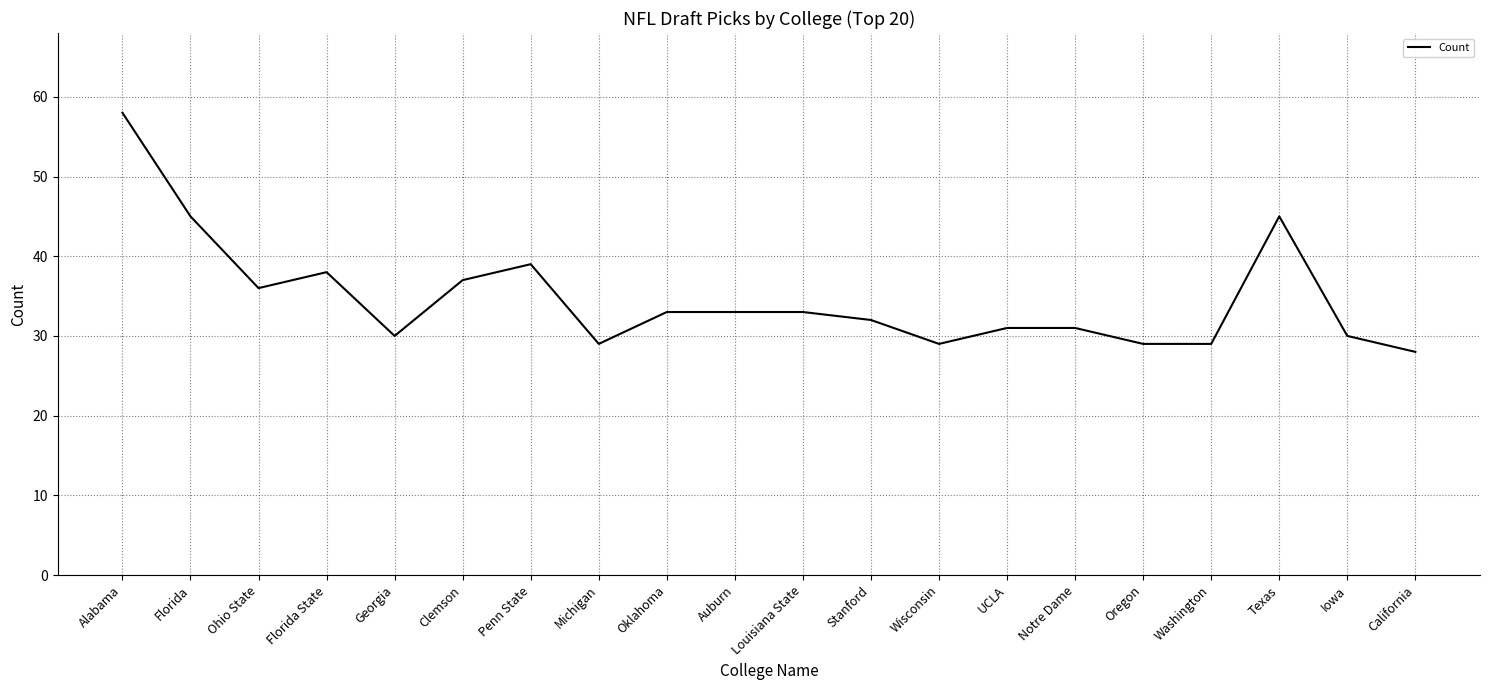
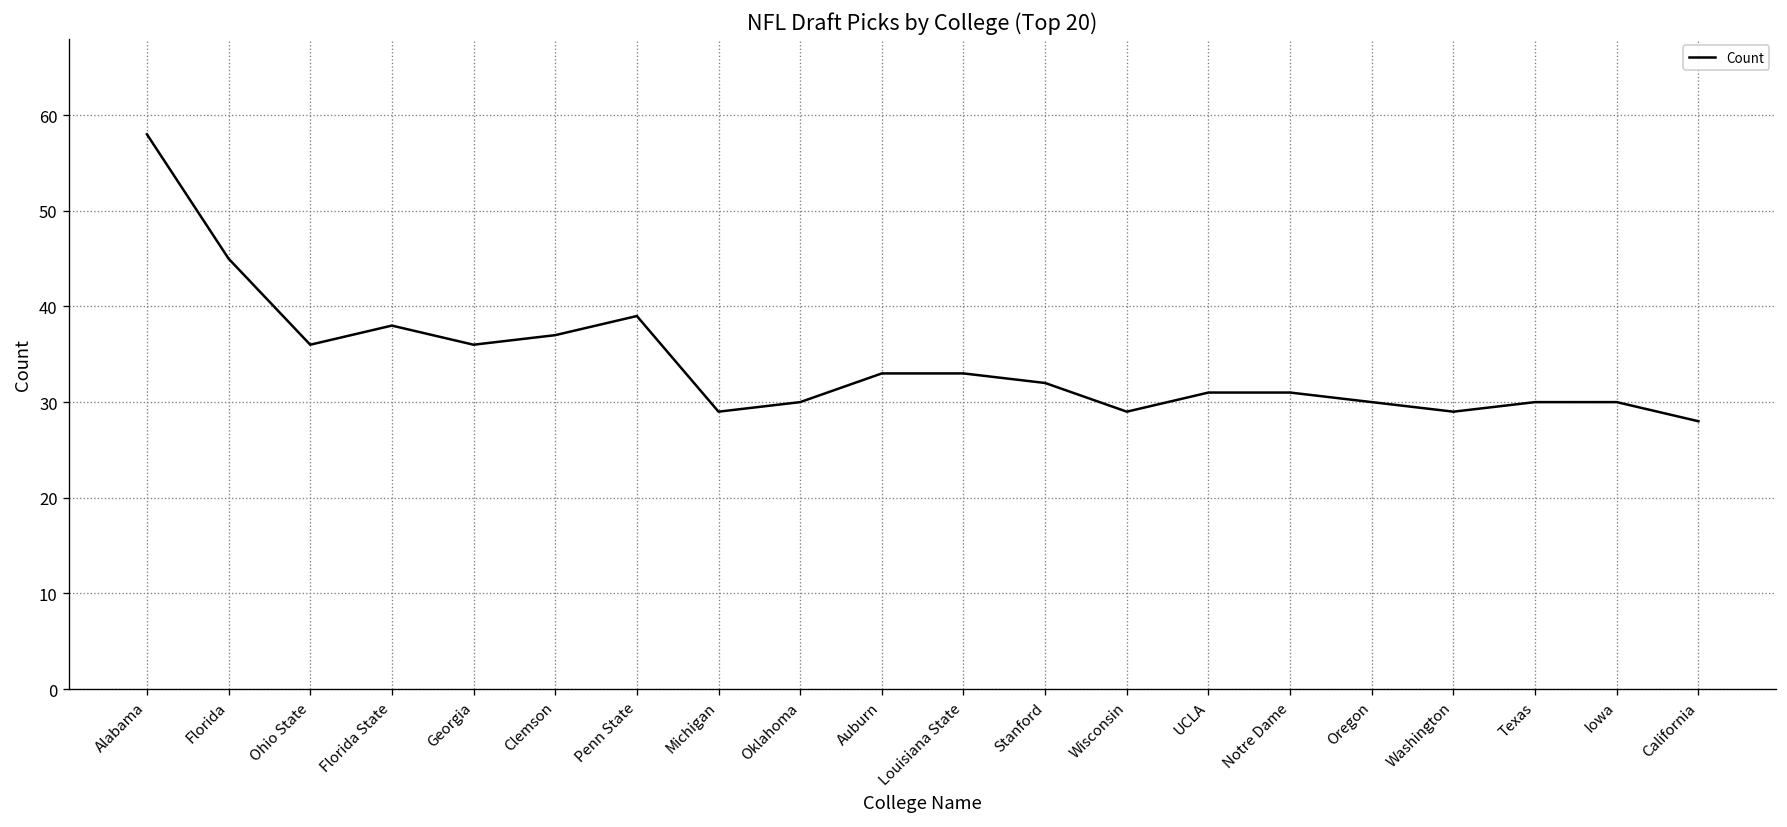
  {
    "Alabama": 58,
    "Florida": 45,
    "Ohio State": 36,
    "Florida State": 38,
-   "Georgia": 30,
+   "Georgia": 36,
    "Clemson": 37,
    "Penn State": 39,
    "Michigan": 29,
-   "Oklahoma": 33,
+   "Oklahoma": 30,
    "Auburn": 33,
    "Louisiana State": 33,
    "Stanford": 32,
    "Wisconsin": 29,
    "UCLA": 31,
    "Notre Dame": 31,
-   "Oregon": 29,
+   "Oregon": 30,
    "Washington": 29,
-   "Texas": 45,
+   "Texas": 30,
    "Iowa": 30,
    "California": 28
  }
